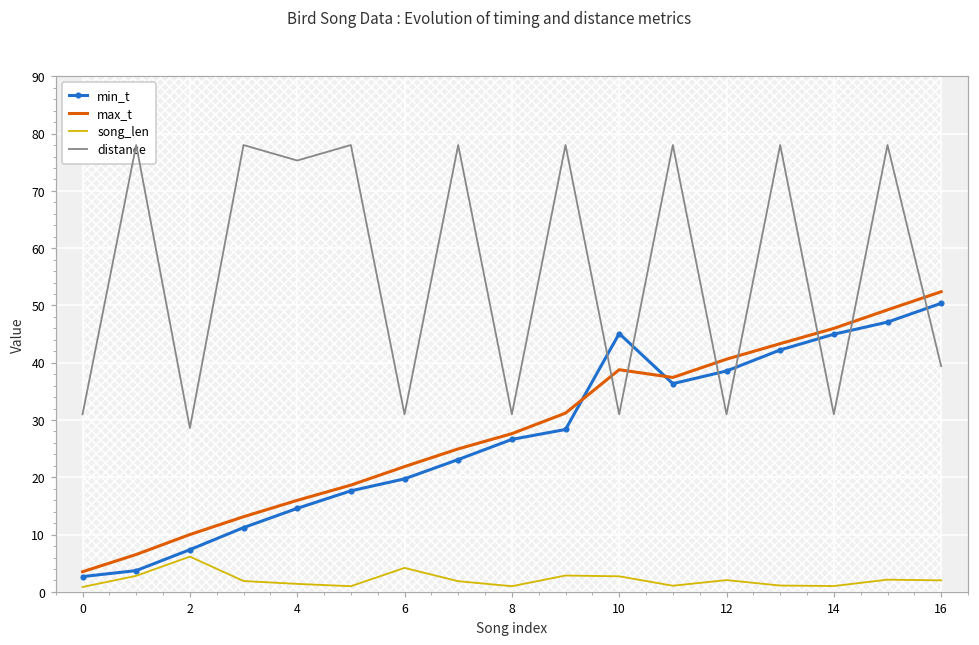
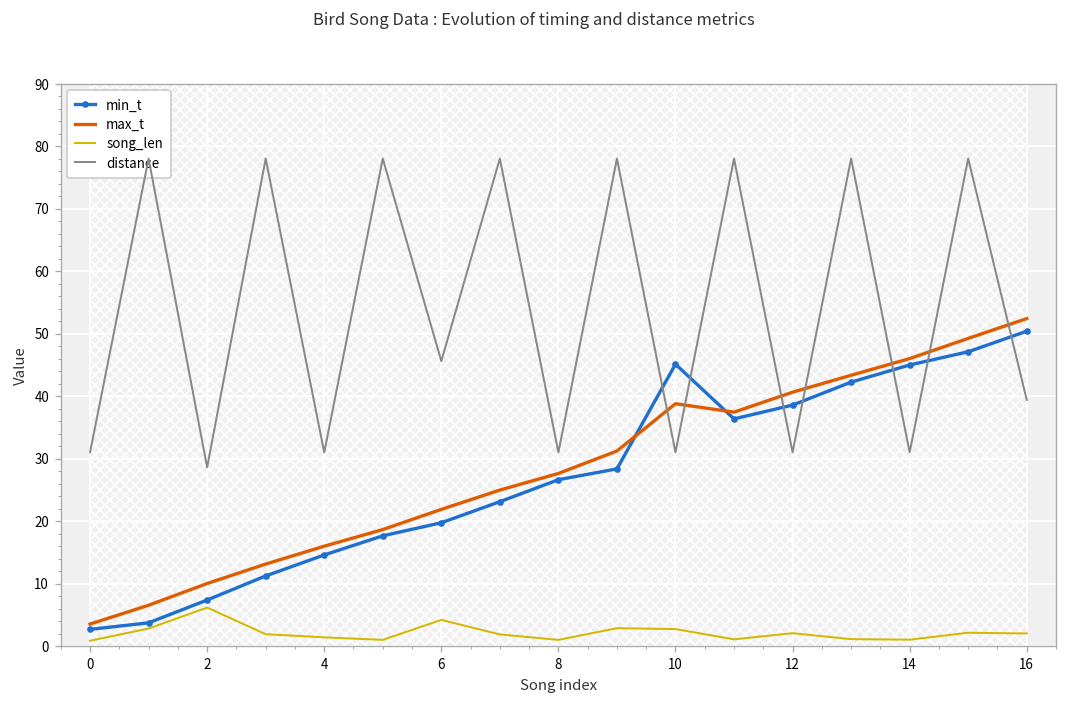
  {
    "min_t": {
      "0": 3,
      "2": 7,
      "4": 15,
      "6": 20,
      "8": 27,
      "10": 45,
      "12": 39,
      "14": 45,
      "16": 50
    },
    "max_t": {
      "0": 4,
      "2": 10,
      "4": 16,
      "6": 22,
      "8": 28,
      "10": 39,
      "12": 41,
      "14": 46,
      "16": 52
    },
    "song_len": {
      "0": 1,
      "2": 6,
      "4": 1,
      "6": 4,
      "8": 1,
      "10": 3,
      "12": 2,
      "14": 1,
      "16": 2
    },
    "distance": {
      "0": 31,
      "2": 29,
-     "4": 75,
-     "6": 31,
+     "4": 31,
+     "6": 46,
      "8": 31,
      "10": 31,
      "12": 31,
      "14": 31,
      "16": 39
    }
  }
